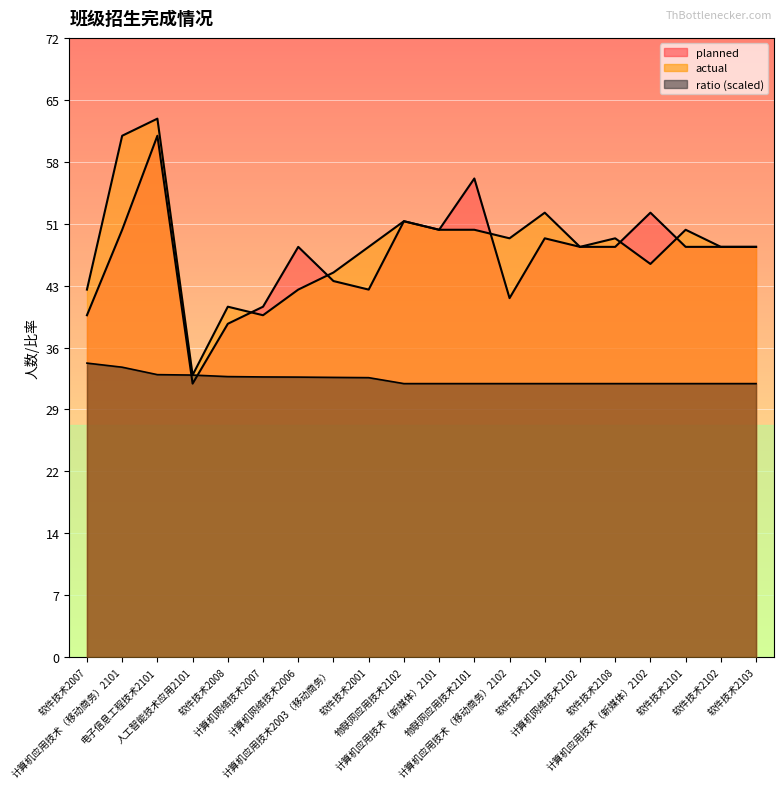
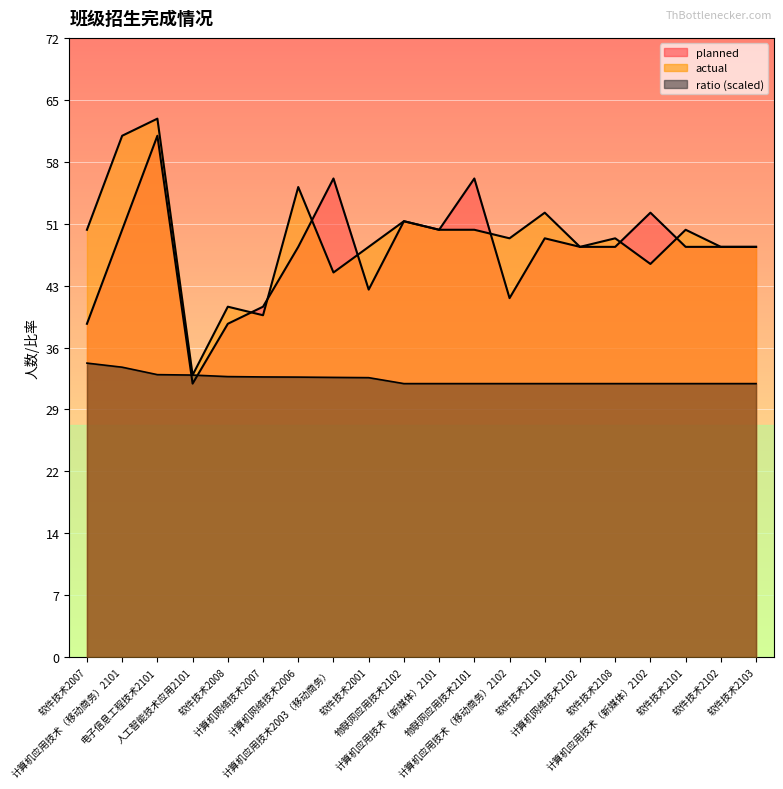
  {
    "planned": {
-     "软件技术2007": 40,
+     "软件技术2007": 39,
      "计算机应用技术（移动商务）2101": 50,
      "电子信息工程技术2101": 61,
      "人工智能技术应用2101": 32,
      "软件技术2008": 39,
      "计算机网络技术2007": 41,
      "计算机网络技术2006": 48,
-     "计算机应用技术2003（移动商务）": 44,
+     "计算机应用技术2003（移动商务）": 56,
      "软件技术2001": 43,
      "物联网应用技术2101": 56,
      "计算机应用技术（移动商务）2102": 42,
      "软件技术2110": 49,
      "软件技术2108": 48,
      "计算机应用技术（新媒体）2102": 52,
      "软件技术2101": 48
    },
    "actual": {
-     "软件技术2007": 43,
+     "软件技术2007": 50,
      "计算机应用技术（移动商务）2101": 61,
      "电子信息工程技术2101": 63,
      "软件技术2008": 41,
      "计算机网络技术2007": 40,
-     "计算机网络技术2006": 43,
+     "计算机网络技术2006": 55,
      "计算机应用技术2003（移动商务）": 45,
      "软件技术2001": 48,
      "物联网应用技术2101": 50,
      "计算机应用技术（移动商务）2102": 49,
      "软件技术2110": 52,
      "软件技术2108": 49,
      "计算机应用技术（新媒体）2102": 46,
      "软件技术2101": 50
    }
  }
